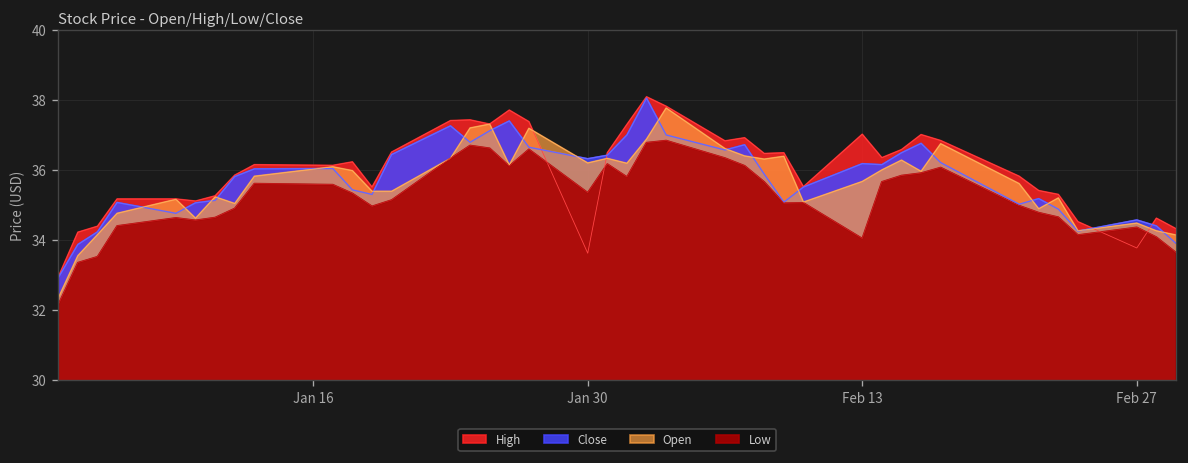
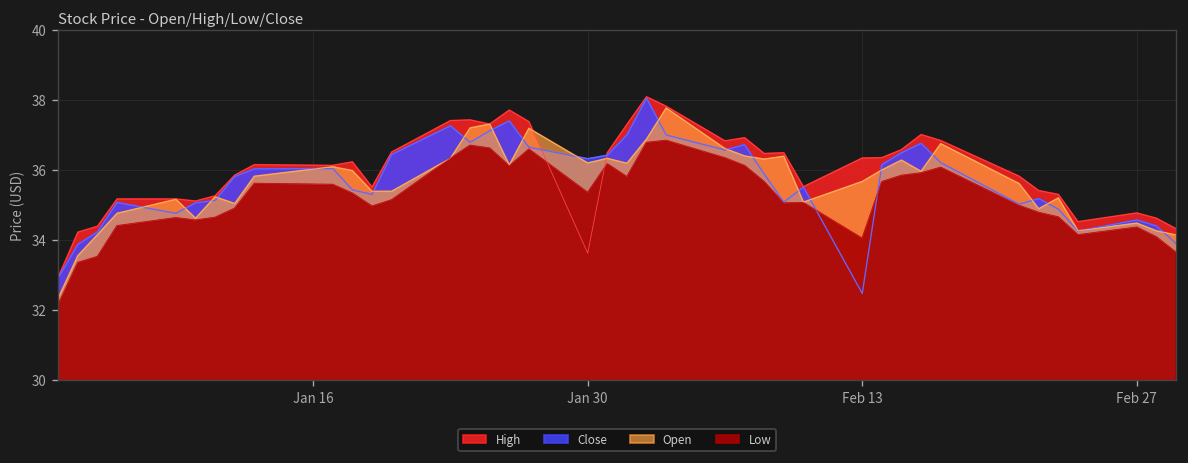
  {
    "High": {
      "Jan 30": 33.6,
-     "Feb 13": 37.0,
-     "Feb 27": 33.8
+     "Feb 13": 36.3,
+     "Feb 27": 34.8
    },
    "Close": {
      "Jan 30": 36.3,
-     "Feb 13": 36.2,
+     "Feb 13": 32.5,
      "Feb 27": 34.6
    },
    "Open": {
      "Jan 30": 36.2,
      "Feb 13": 35.7,
      "Feb 27": 34.5
    },
    "Low": {
      "Jan 30": 35.4,
      "Feb 13": 34.0,
      "Feb 27": 34.4
    }
  }
